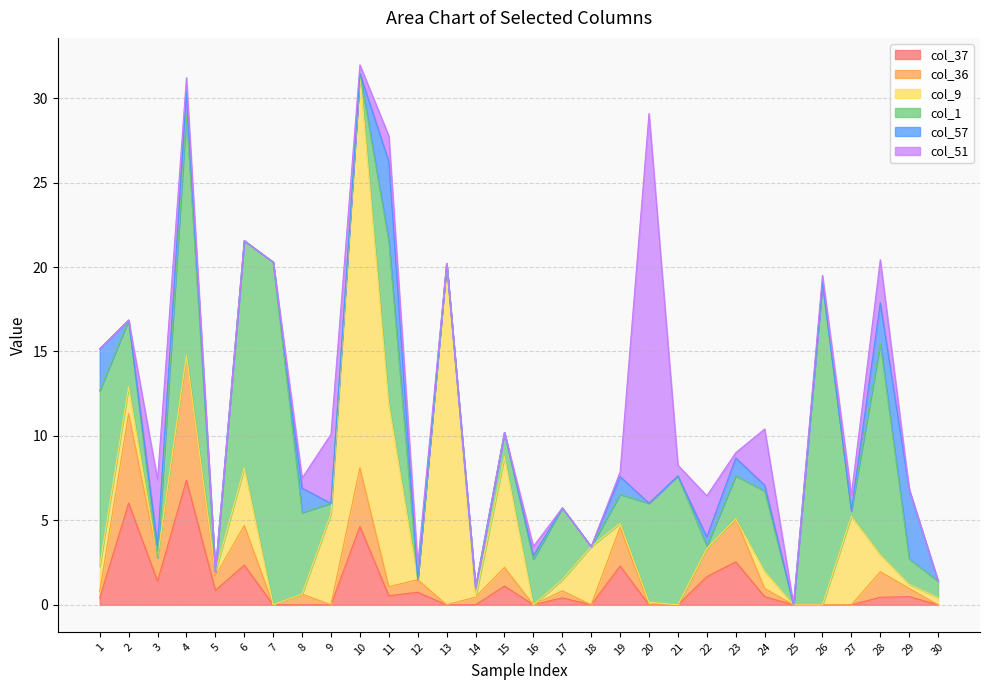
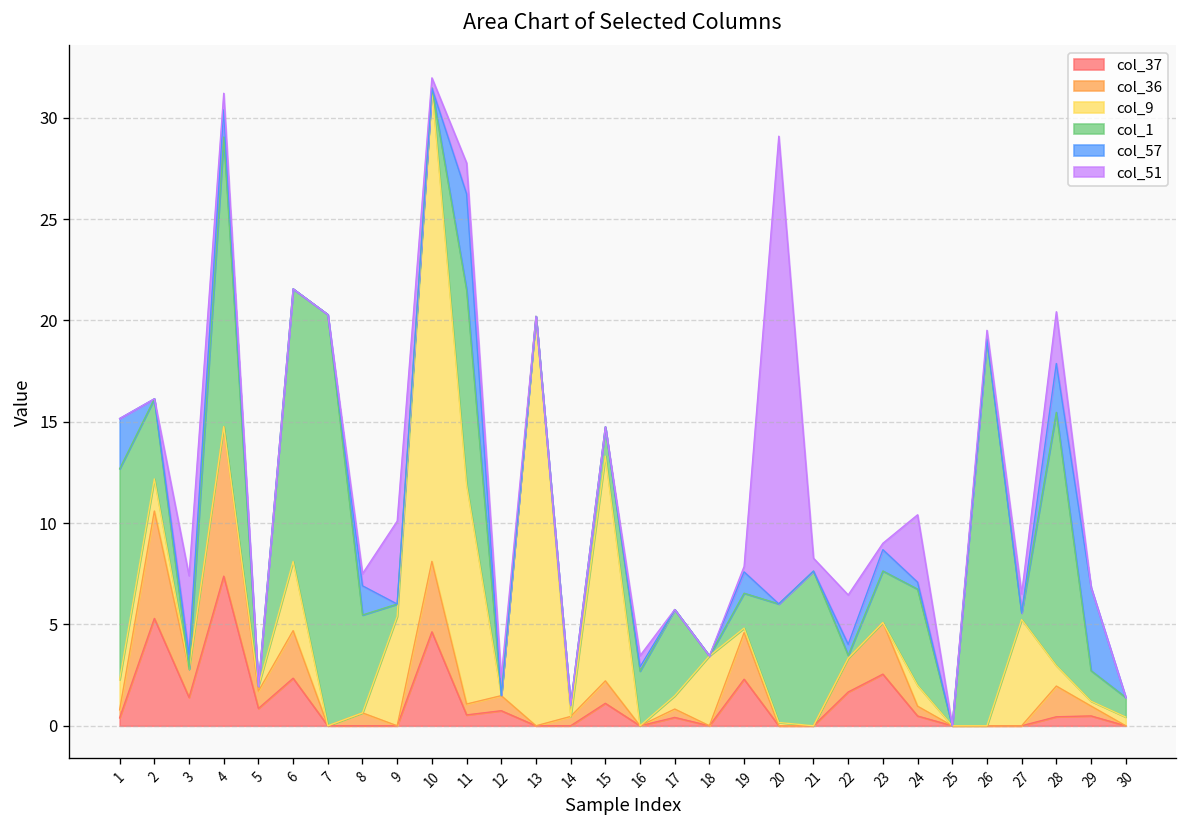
  {
    "col_37": {
      "1": 0.4,
-     "2": 6.0,
+     "2": 5.3,
      "3": 1.4,
      "4": 7.4,
      "5": 0.9,
      "6": 2.3,
      "8": 0.0,
      "10": 4.6,
      "11": 0.5,
      "12": 0.7,
      "14": 0.0,
      "15": 1.1,
      "17": 0.4,
      "19": 2.3,
      "22": 1.7,
      "23": 2.5,
      "24": 0.5,
      "28": 0.4,
      "29": 0.5
    },
    "col_36": {
      "1": 0.4,
      "2": 5.3,
      "5": 0.9,
      "6": 2.3,
      "10": 3.5,
      "11": 0.5,
      "15": 1.1,
      "17": 0.4,
      "19": 2.3,
      "24": 0.5,
      "28": 1.5,
      "29": 0.5
    },
    "col_9": {
      "1": 1.5,
      "2": 1.6,
      "6": 3.4,
      "9": 5.4,
      "11": 10.8,
-     "15": 6.5,
+     "15": 11.1,
      "17": 0.7,
      "19": 0.2,
      "20": 0.2,
      "24": 1.0,
      "27": 5.2,
      "28": 1.0,
      "29": 0.2,
      "30": 0.4
    },
    "col_1": {
      "1": 10.4,
      "4": 14.3,
      "8": 4.8,
      "11": 9.6,
      "16": 2.7,
      "19": 1.7,
      "23": 2.5,
      "24": 4.8,
      "28": 12.5,
      "29": 1.5
    },
    "col_57": {
      "3": 0.7,
      "4": 1.3,
      "8": 1.4,
      "11": 4.7,
      "16": 0.2,
      "19": 1.1,
      "22": 0.5,
      "23": 1.1,
      "24": 0.3,
      "28": 2.4
    },
    "col_51": {
      "3": 3.9,
      "4": 0.8,
      "8": 0.6,
      "9": 4.1,
      "10": 0.5,
      "11": 1.5,
      "12": 0.9,
      "16": 0.6,
      "19": 0.3,
      "20": 23.1,
      "21": 0.6,
      "22": 2.4,
      "23": 0.3,
      "24": 3.3,
      "26": 0.4,
      "27": 0.9,
      "28": 2.6
    }
  }
